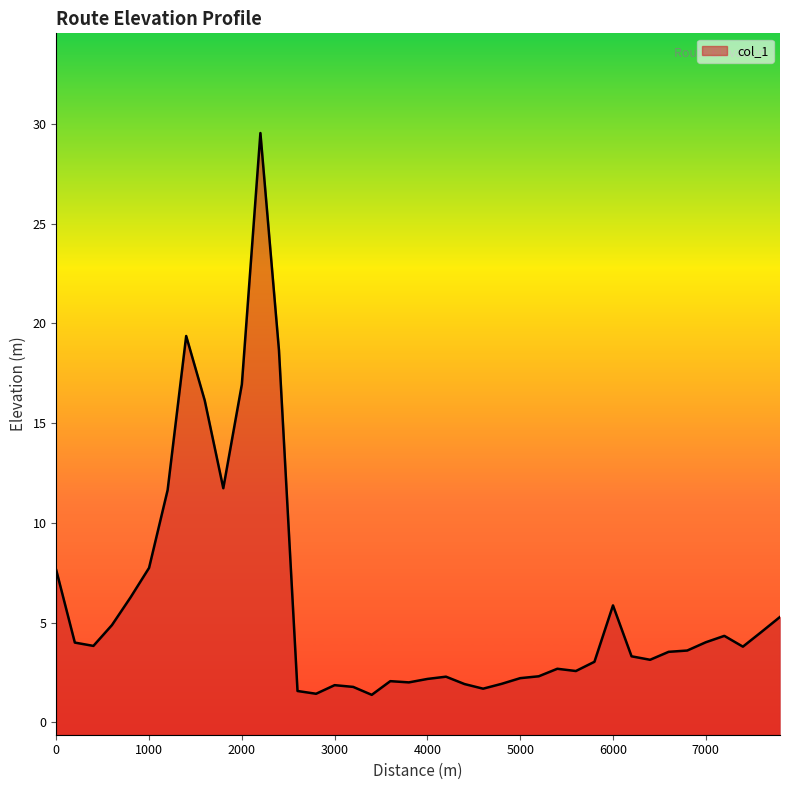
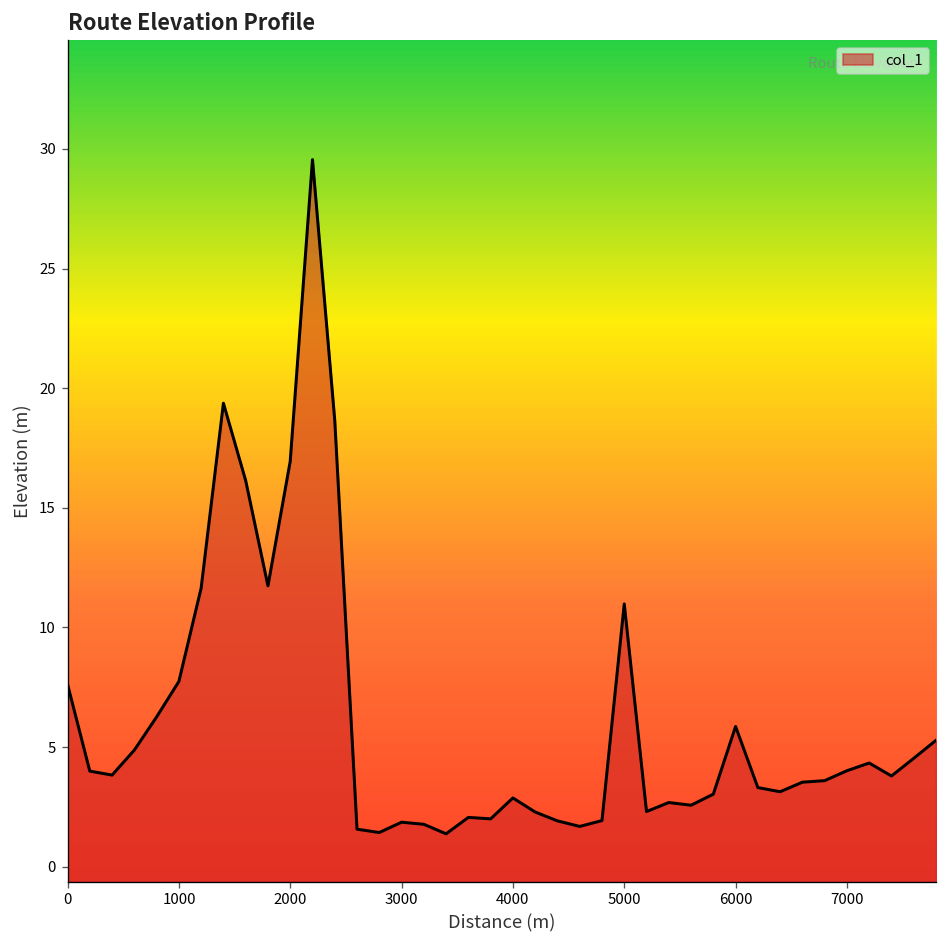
  {
    "0": 7.6,
    "1000": 7.7,
    "2000": 16.9,
    "3000": 1.9,
-   "4000": 2.2,
-   "5000": 2.2,
+   "4000": 2.9,
+   "5000": 11.0,
    "6000": 5.9,
    "7000": 4.0
  }
